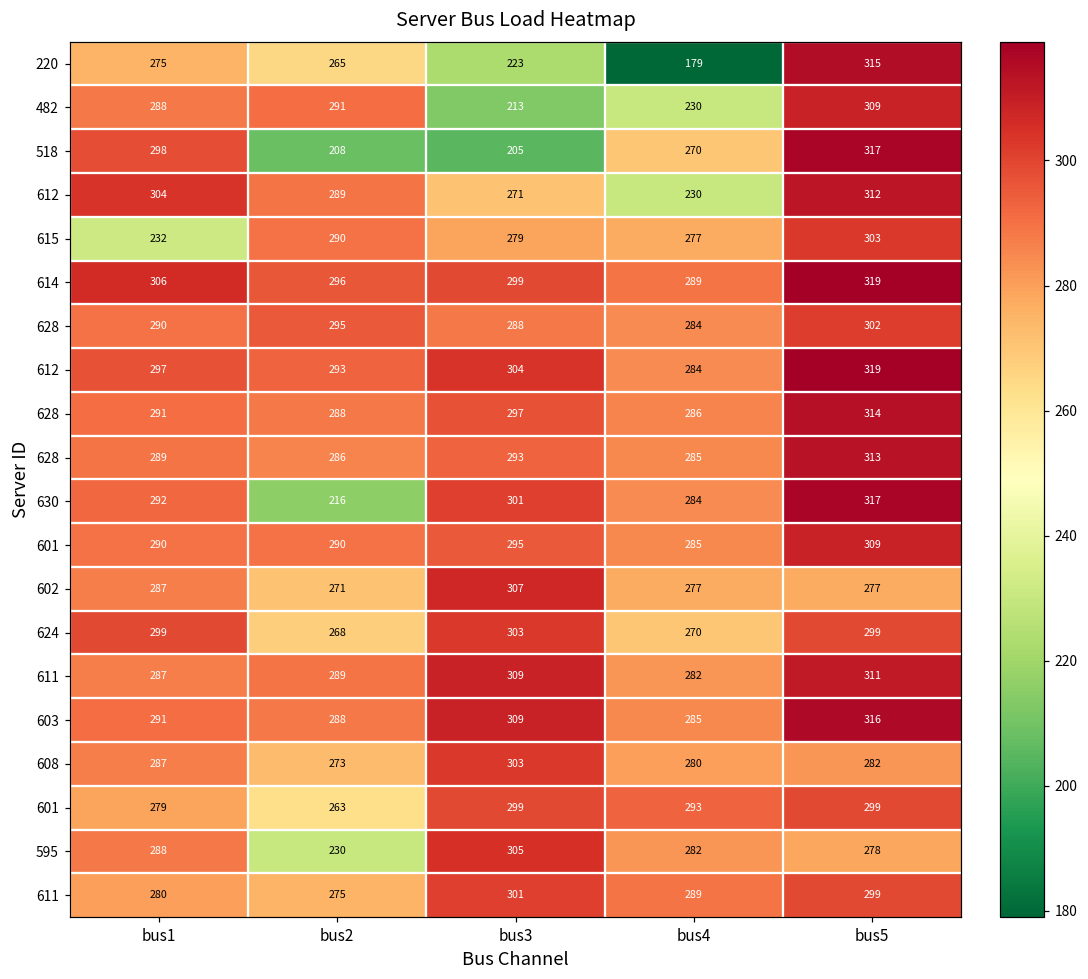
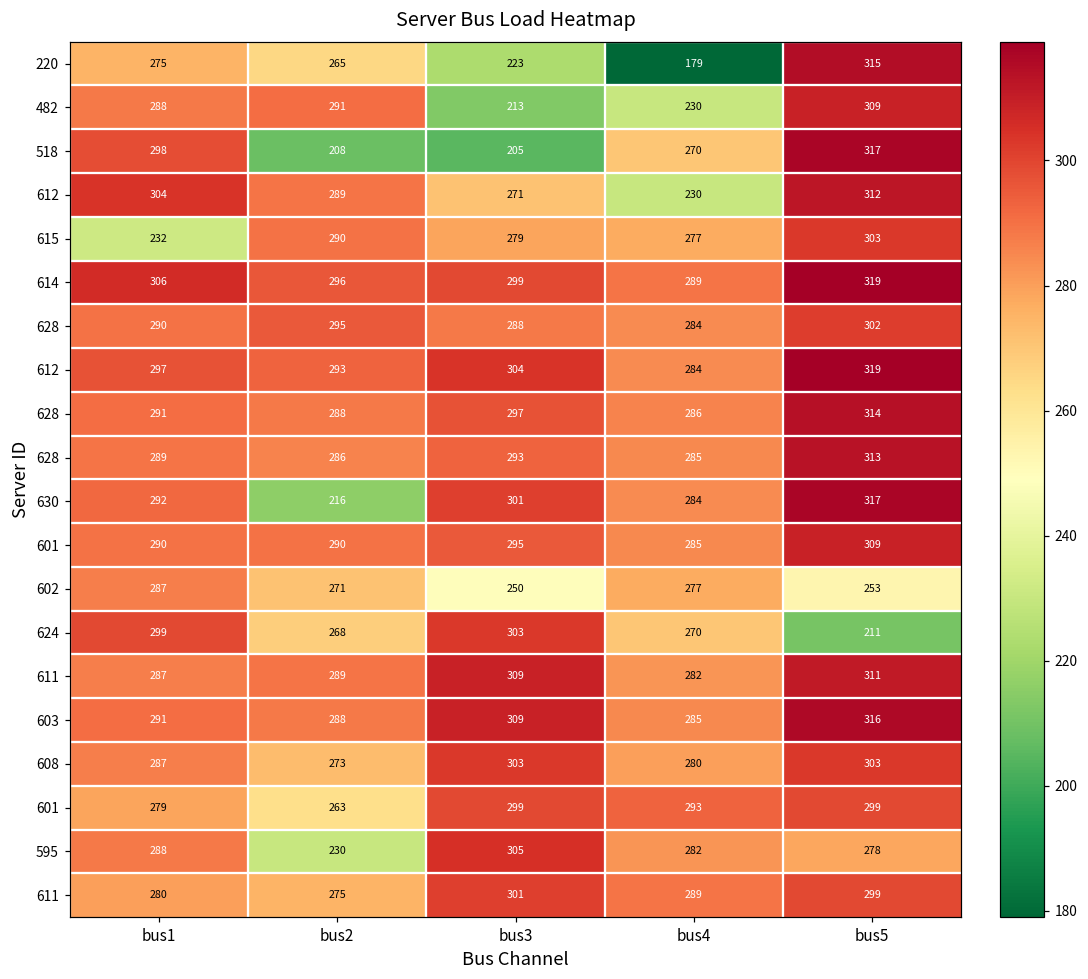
  {
    "220": {
      "bus1": 275,
      "bus2": 265,
      "bus3": 223,
      "bus4": 179,
      "bus5": 315
    },
    "482": {
      "bus1": 288,
      "bus2": 291,
      "bus3": 213,
      "bus4": 230,
      "bus5": 309
    },
    "518": {
      "bus1": 298,
      "bus2": 208,
      "bus3": 205,
      "bus4": 270,
      "bus5": 317
    },
    "615": {
      "bus1": 232,
      "bus2": 290,
      "bus3": 279,
      "bus4": 277,
      "bus5": 303
    },
    "614": {
      "bus1": 306,
      "bus2": 296,
      "bus3": 299,
      "bus4": 289,
      "bus5": 319
    },
    "630": {
      "bus1": 292,
      "bus2": 216,
      "bus3": 301,
      "bus4": 284,
      "bus5": 317
    },
    "602": {
      "bus1": 287,
      "bus2": 271,
-     "bus3": 307,
+     "bus3": 250,
      "bus4": 277,
-     "bus5": 277
+     "bus5": 253
    },
    "624": {
      "bus1": 299,
      "bus2": 268,
      "bus3": 303,
      "bus4": 270,
-     "bus5": 299
+     "bus5": 211
    },
    "603": {
      "bus1": 291,
      "bus2": 288,
      "bus3": 309,
      "bus4": 285,
      "bus5": 316
    },
    "608": {
      "bus1": 287,
      "bus2": 273,
      "bus3": 303,
      "bus4": 280,
-     "bus5": 282
+     "bus5": 303
    },
    "595": {
      "bus1": 288,
      "bus2": 230,
      "bus3": 305,
      "bus4": 282,
      "bus5": 278
    }
  }
